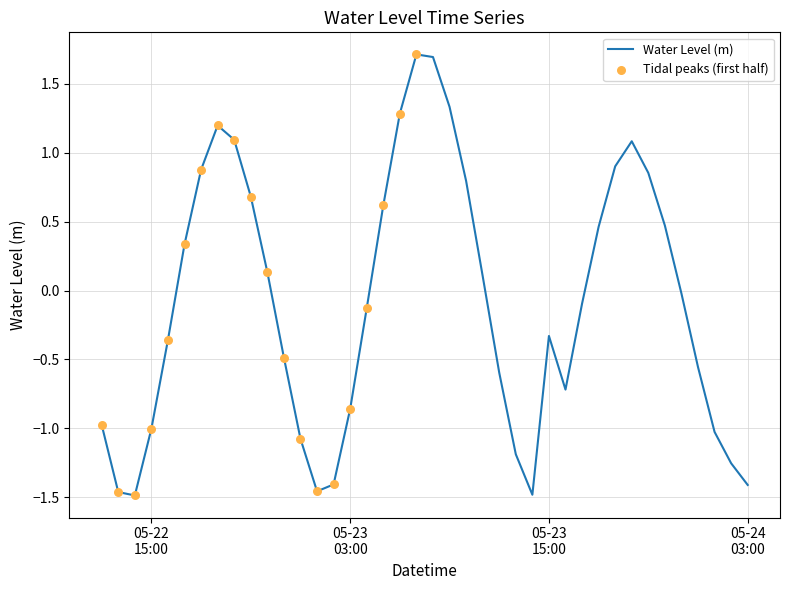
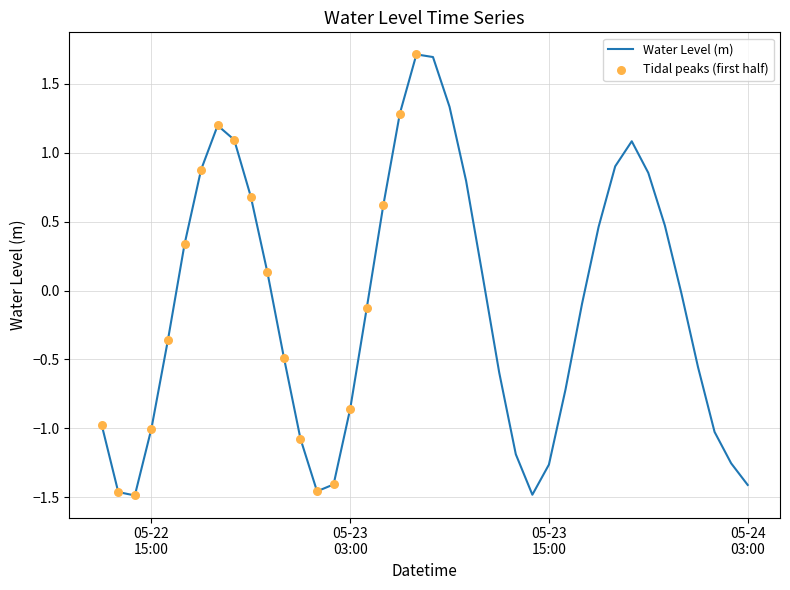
  {
    "Water Level (m)": {
-     "05-23 15:00": -0.33,
+     "05-23 15:00": -1.26,
      "05-24 03:00": -1.41
    }
  }
